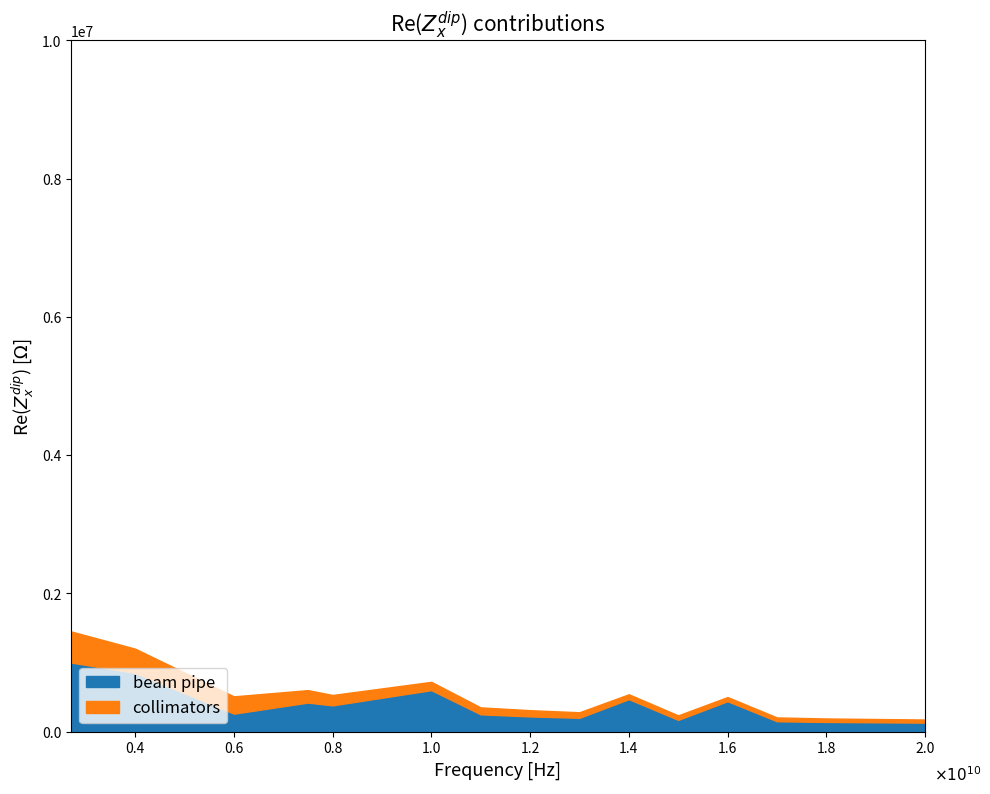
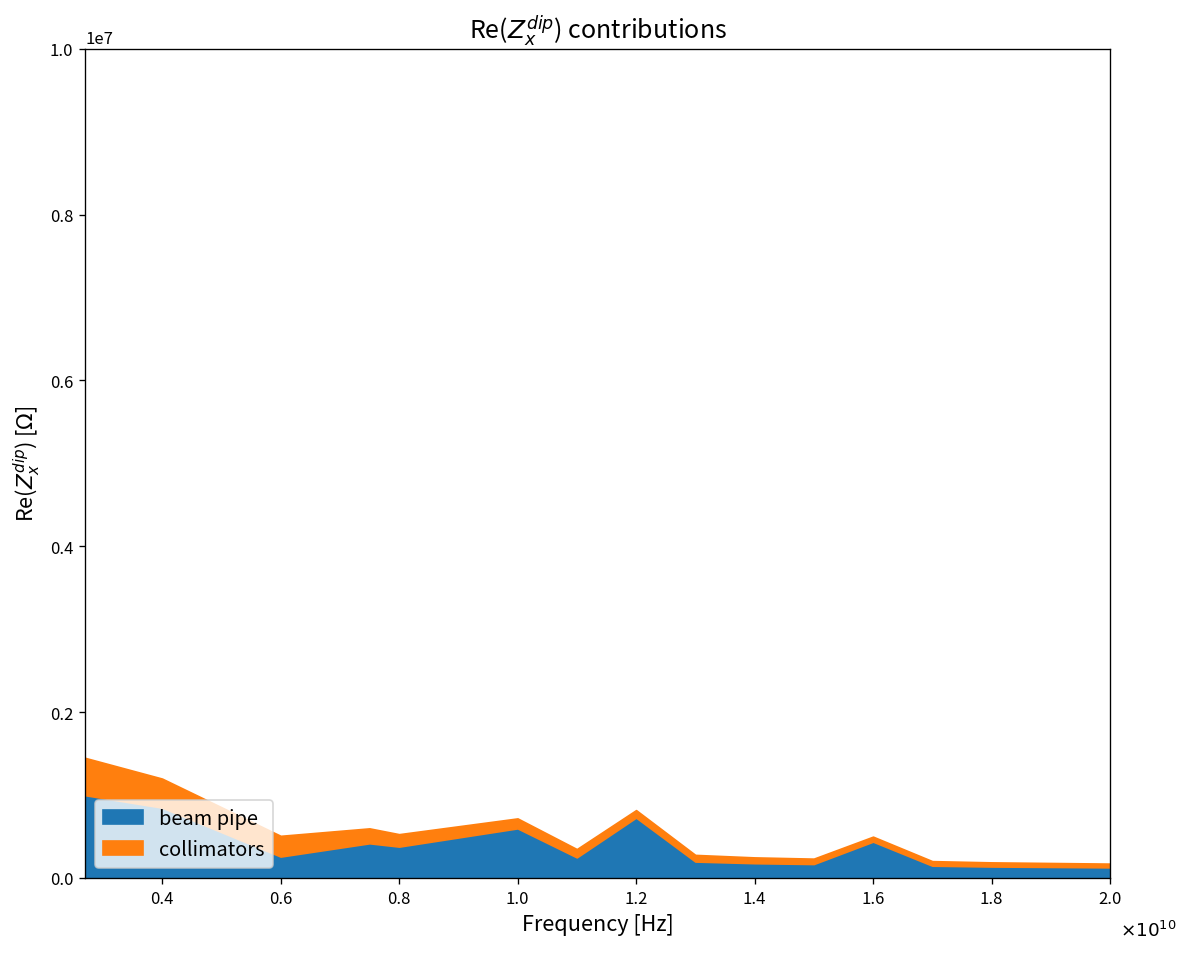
  {
    "beam pipe": {
-     "1.2": 200000,
-     "1.4": 500000
+     "1.2": 700000,
+     "1.4": 200000
    },
    "collimators": {
      "0.4": 400000,
      "0.6": 300000,
      "0.8": 200000,
      "1.0": 100000,
      "1.2": 100000,
      "1.4": 100000,
      "1.6": 100000,
      "1.8": 100000,
      "2.0": 0
    }
  }
